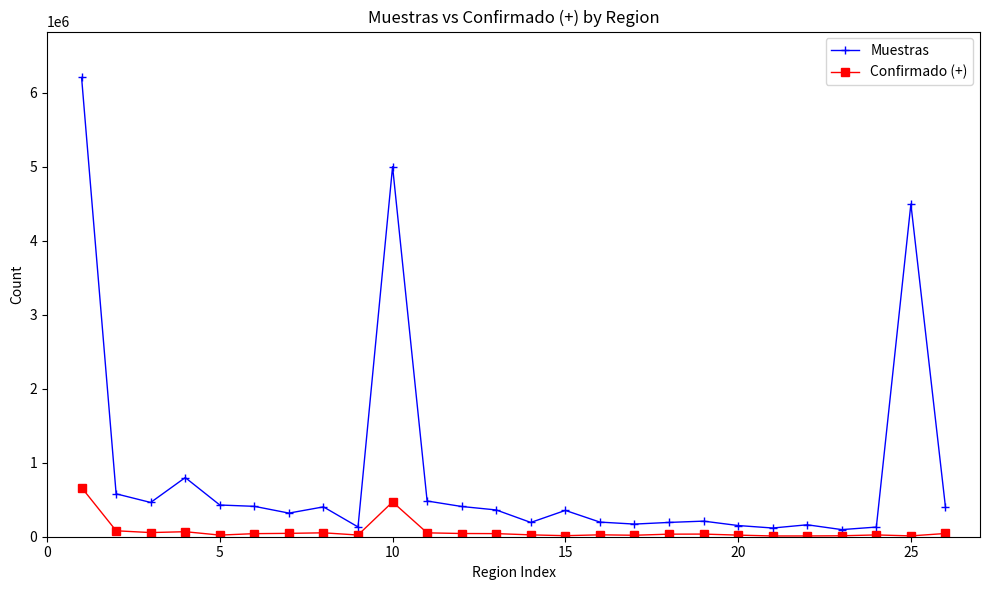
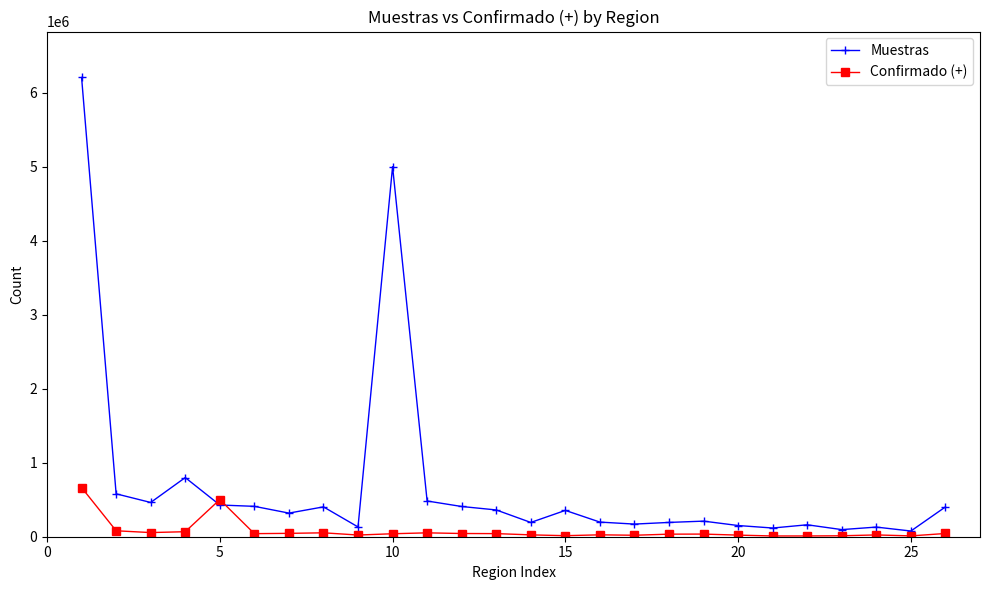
  {
    "Muestras": {
      "5": 400000,
      "10": 5000000,
      "15": 400000,
      "20": 200000,
-     "25": 4500000
+     "25": 100000
    },
    "Confirmado (+)": {
-     "5": 0,
-     "10": 500000,
+     "5": 500000,
+     "10": 0,
      "15": 0,
      "20": 0,
      "25": 0
    }
  }
